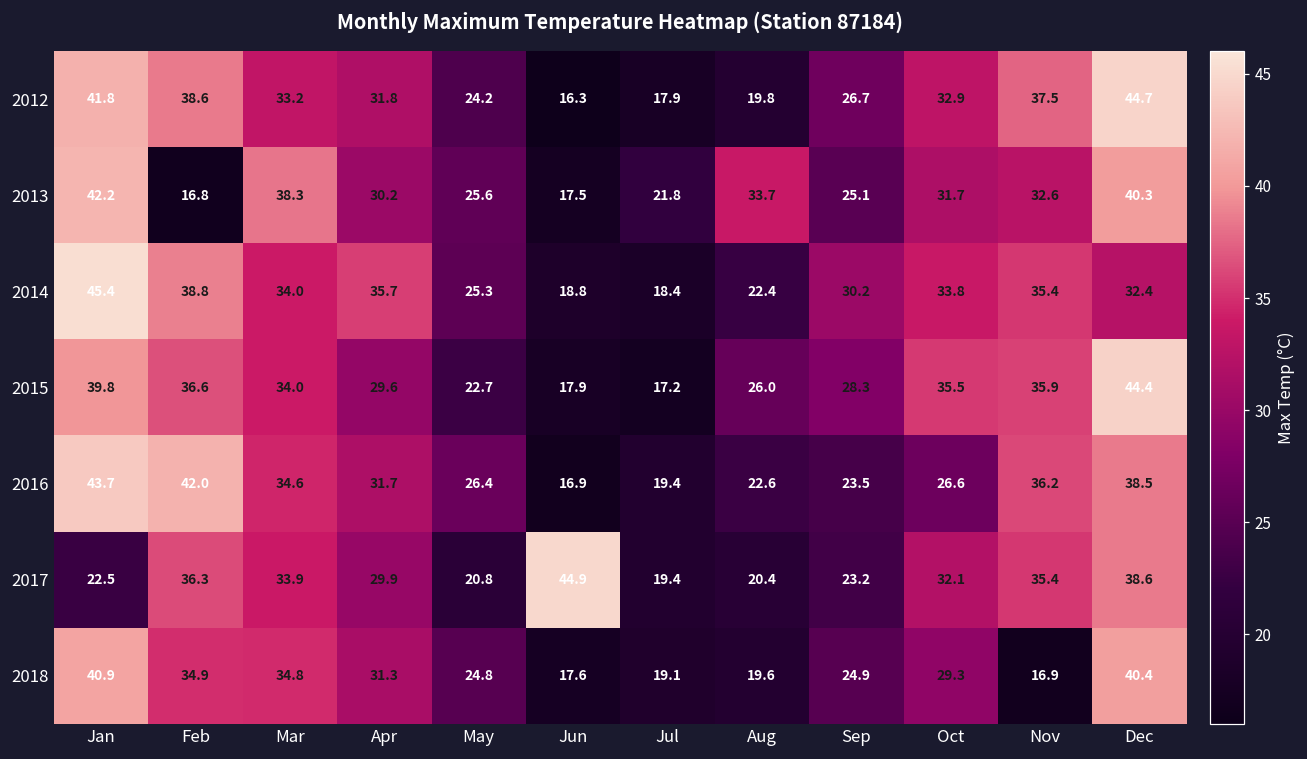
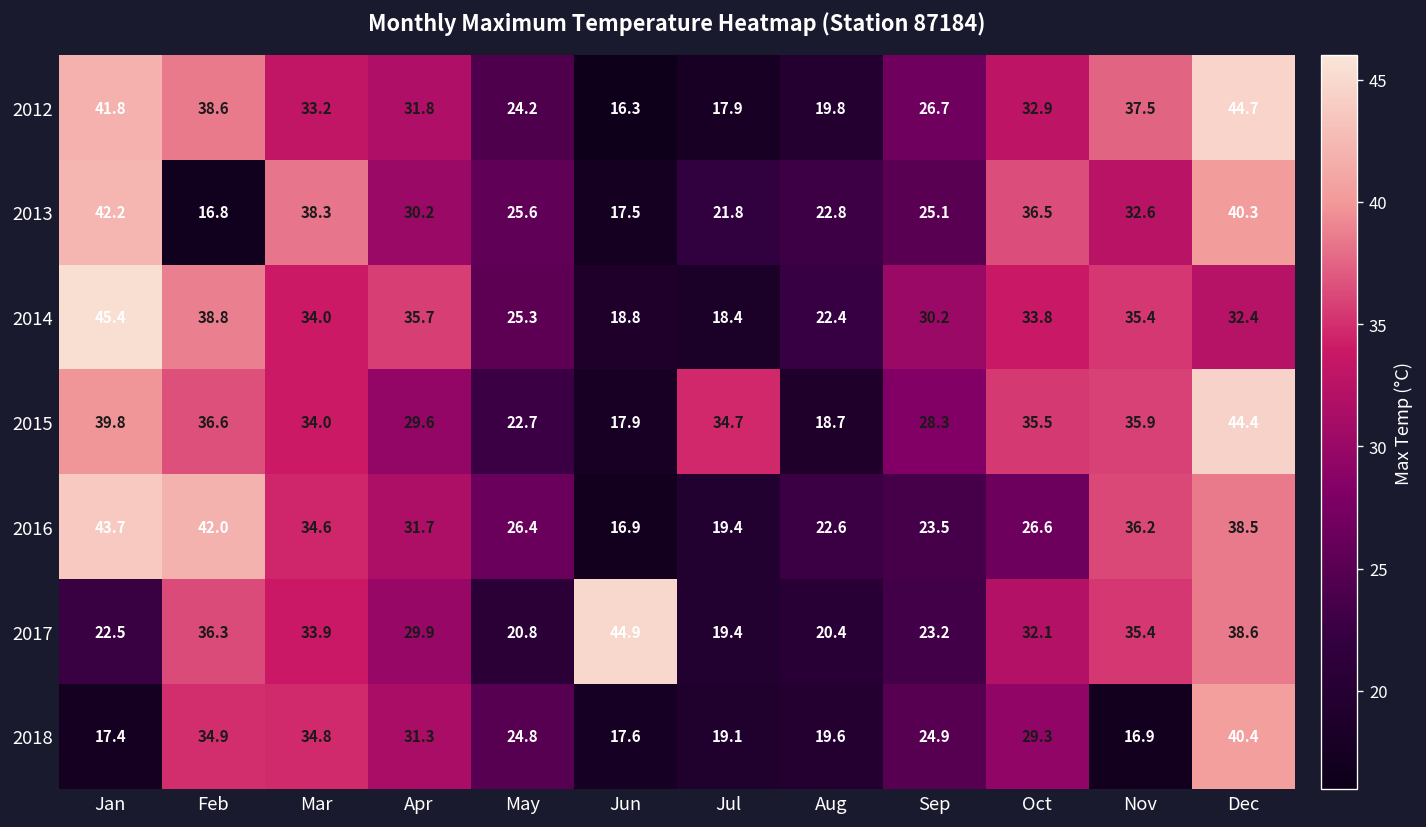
  {
    "2012": {
      "Jan": 41.8,
      "Feb": 38.6,
      "Mar": 33.2,
      "Apr": 31.8,
      "May": 24.2,
      "Jun": 16.3,
      "Jul": 17.9,
      "Aug": 19.8,
      "Sep": 26.7,
      "Oct": 32.9,
      "Nov": 37.5,
      "Dec": 44.7
    },
    "2013": {
      "Jan": 42.2,
      "Feb": 16.8,
      "Mar": 38.3,
      "Apr": 30.2,
      "May": 25.6,
      "Jun": 17.5,
      "Jul": 21.8,
-     "Aug": 33.7,
+     "Aug": 22.8,
      "Sep": 25.1,
-     "Oct": 31.7,
+     "Oct": 36.5,
      "Nov": 32.6,
      "Dec": 40.3
    },
    "2014": {
      "Feb": 38.8,
      "Mar": 34.0,
      "Apr": 35.7,
      "May": 25.3,
      "Jun": 18.8,
      "Jul": 18.4,
      "Aug": 22.4,
      "Sep": 30.2,
      "Oct": 33.8,
      "Nov": 35.4,
      "Dec": 32.4
    },
    "2015": {
      "Jan": 39.8,
      "Feb": 36.6,
      "Mar": 34.0,
      "Apr": 29.6,
      "May": 22.7,
      "Jun": 17.9,
-     "Jul": 17.2,
-     "Aug": 26.0,
+     "Jul": 34.7,
+     "Aug": 18.7,
      "Sep": 28.3,
      "Oct": 35.5,
      "Nov": 35.9,
      "Dec": 44.4
    },
    "2016": {
      "Jan": 43.7,
      "Feb": 42.0,
      "Mar": 34.6,
      "Apr": 31.7,
      "May": 26.4,
      "Jun": 16.9,
      "Jul": 19.4,
      "Aug": 22.6,
      "Sep": 23.5,
      "Oct": 26.6,
      "Nov": 36.2,
      "Dec": 38.5
    },
    "2017": {
      "Jan": 22.5,
      "Feb": 36.3,
      "Mar": 33.9,
      "Apr": 29.9,
      "May": 20.8,
      "Jun": 44.9,
      "Jul": 19.4,
      "Aug": 20.4,
      "Sep": 23.2,
      "Oct": 32.1,
      "Nov": 35.4,
      "Dec": 38.6
    },
    "2018": {
-     "Jan": 40.9,
+     "Jan": 17.4,
      "Feb": 34.9,
      "Mar": 34.8,
      "Apr": 31.3,
      "May": 24.8,
      "Jun": 17.6,
      "Jul": 19.1,
      "Aug": 19.6,
      "Sep": 24.9,
      "Oct": 29.3,
      "Nov": 16.9,
      "Dec": 40.4
    }
  }
